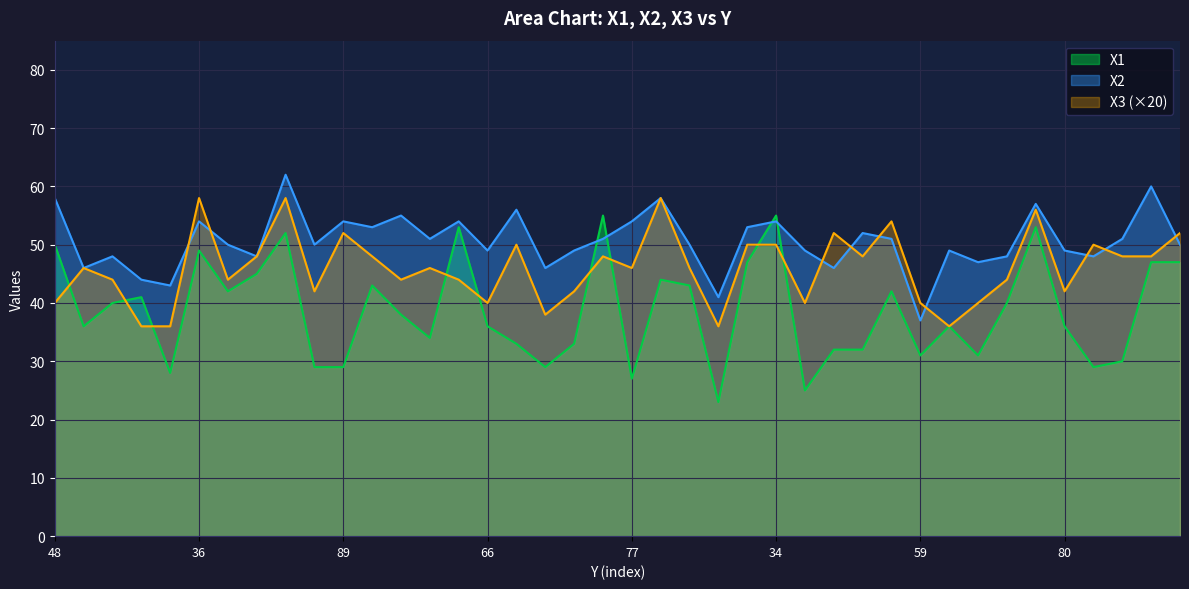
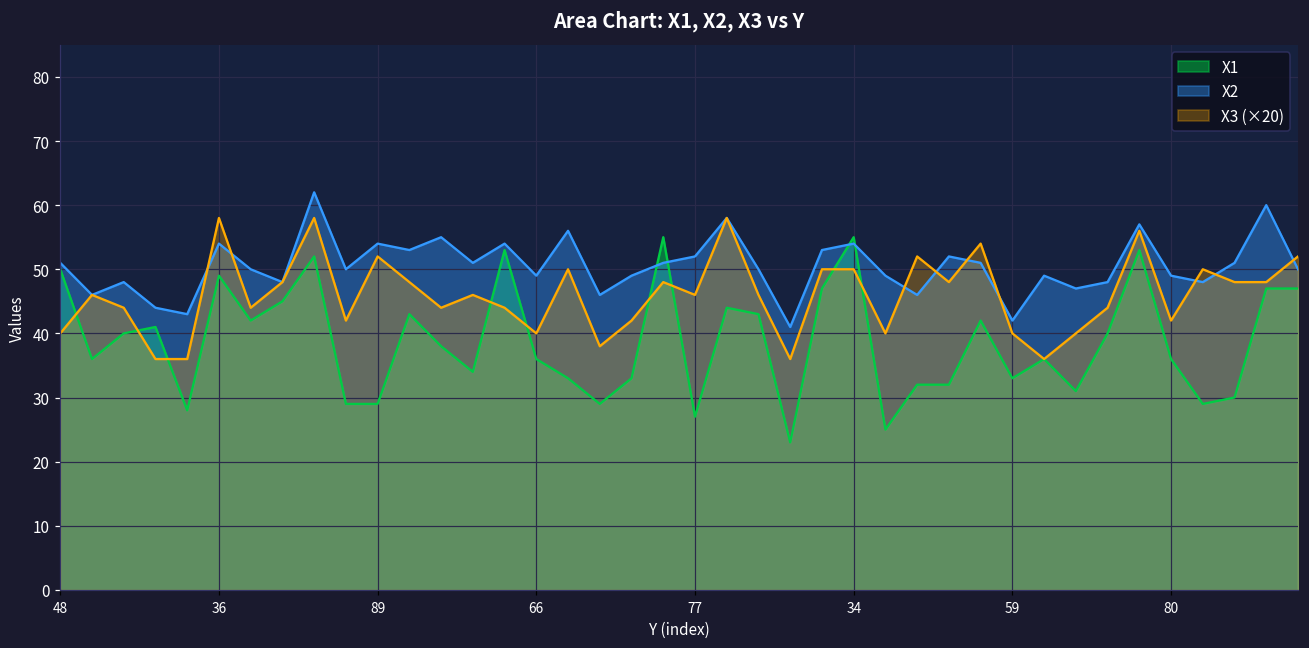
  {
    "X1": {
      "48": 50,
      "89": 29,
      "66": 36,
      "77": 27,
-     "59": 31,
+     "59": 33,
      "80": 36
    },
    "X2": {
-     "48": 58,
+     "48": 51,
      "89": 54,
      "66": 49,
-     "77": 54,
-     "59": 37,
+     "77": 52,
+     "59": 42,
      "80": 49
    },
    "X3 (×20)": {
      "48": 40,
      "89": 52,
      "66": 40,
      "77": 46,
      "59": 40,
      "80": 42
    }
  }
